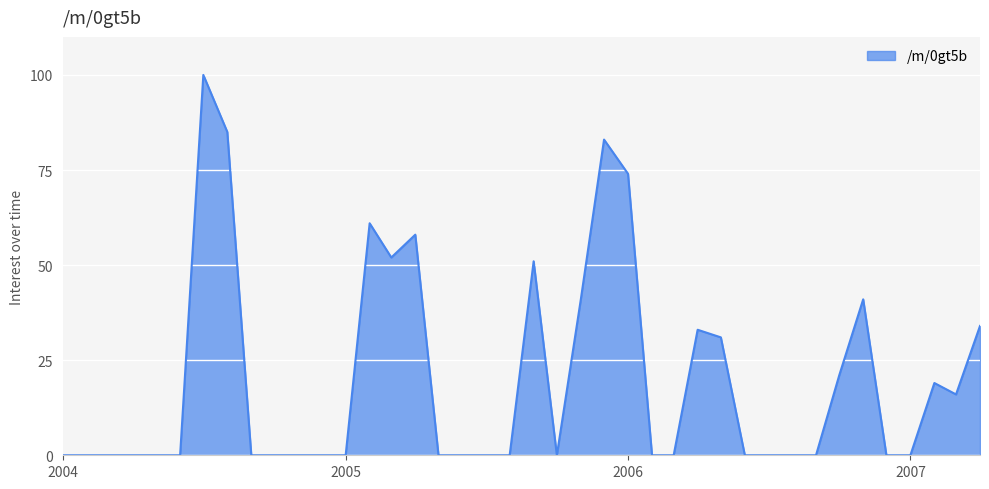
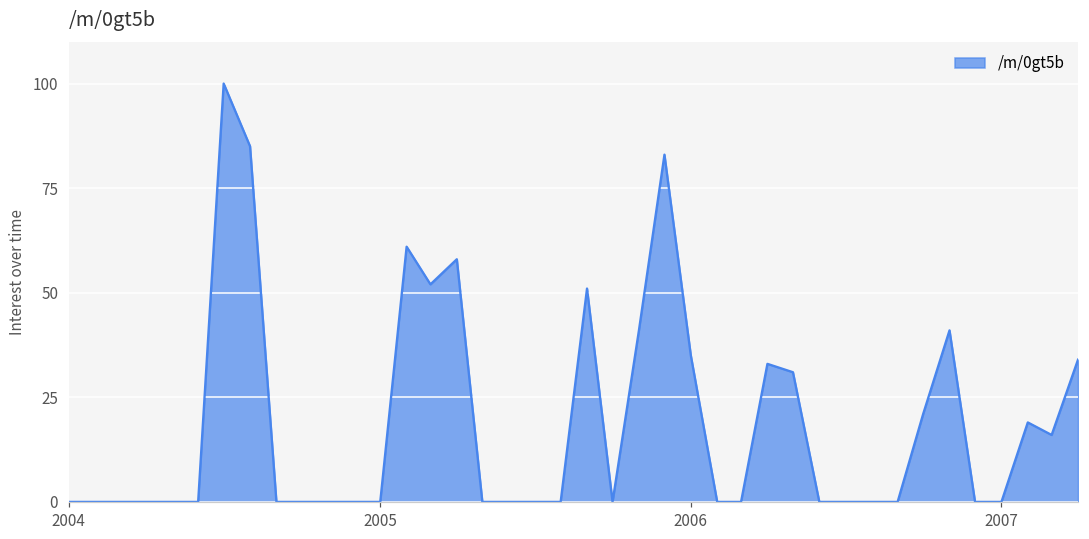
  {
    "2004": 0,
    "2005": 0,
-   "2006": 74,
+   "2006": 35,
    "2007": 0
  }
